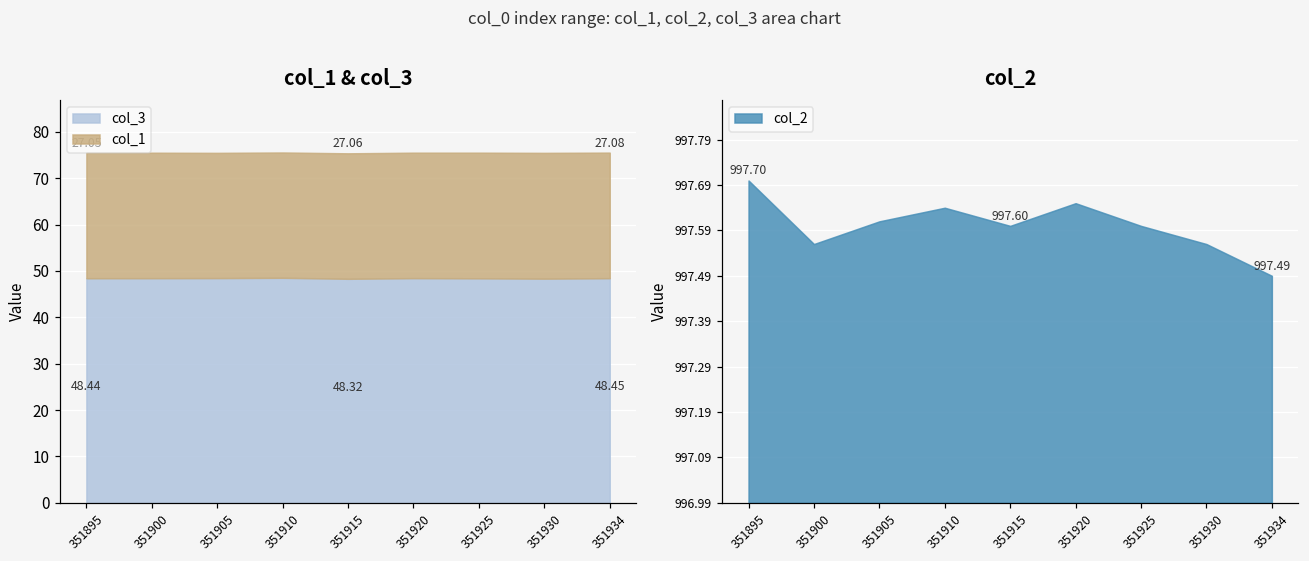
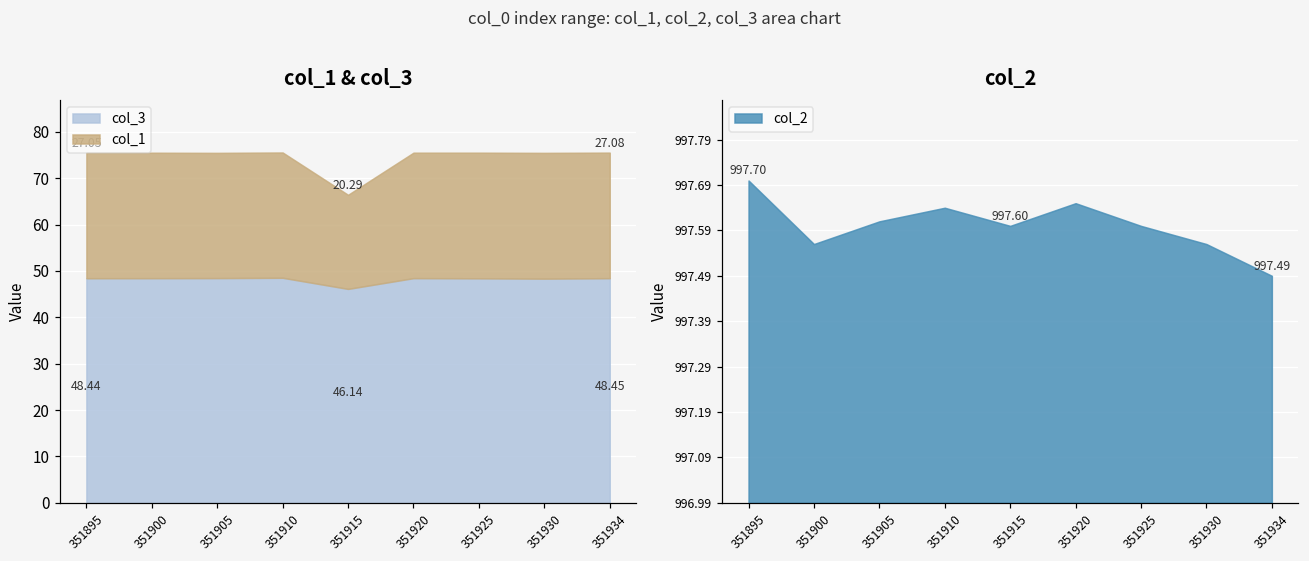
  {
    "col_1 & col_3": {
      "col_3": {
-       "351915": 48.32
+       "351915": 46.14
      },
      "col_1": {
-       "351915": 27.06,
+       "351915": 20.29,
        "351934": 27.08
      }
    }
  }
